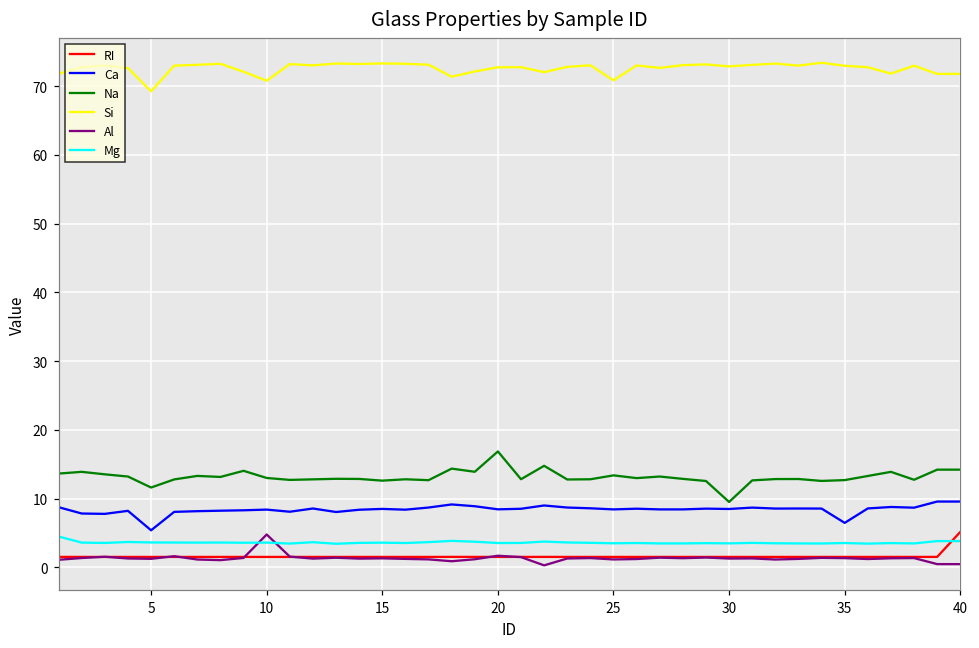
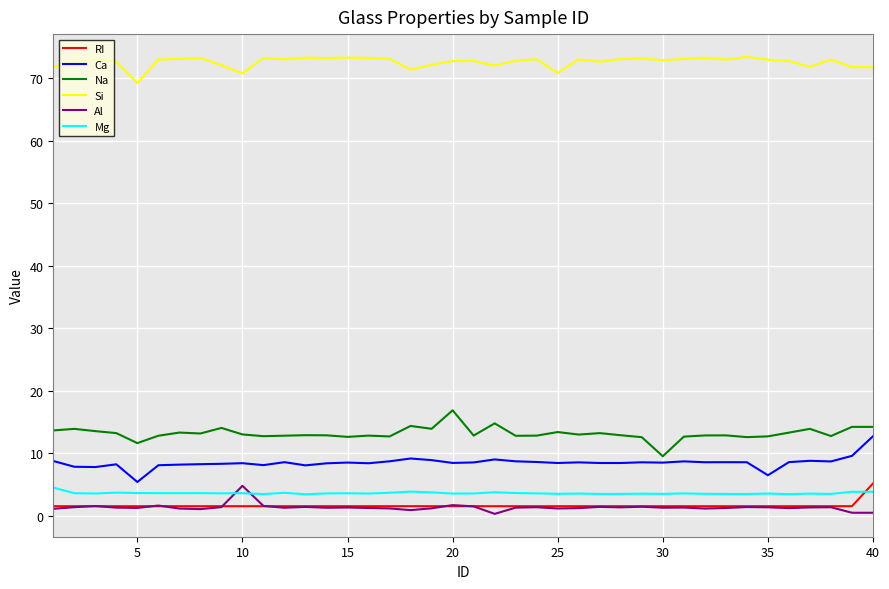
  {
    "RI": {
      "10": 2,
      "40": 5
    },
    "Ca": {
      "5": 5,
      "10": 8,
      "15": 9,
      "20": 8,
      "25": 8,
      "30": 8,
      "35": 6,
-     "40": 10
+     "40": 13
    },
    "Na": {
      "5": 12,
      "10": 13,
      "15": 13,
      "20": 17,
      "25": 13,
      "30": 10,
      "35": 13,
      "40": 14
    },
    "Si": {
      "5": 69,
      "10": 71,
      "15": 73,
      "20": 73,
      "25": 71,
      "30": 73,
      "35": 73,
      "40": 72
    },
    "Al": {
      "10": 5,
      "40": 0
    },
    "Mg": {
      "5": 4,
      "10": 4,
      "15": 4,
      "20": 4,
      "25": 4,
      "30": 3,
      "35": 4,
      "40": 4
    }
  }
